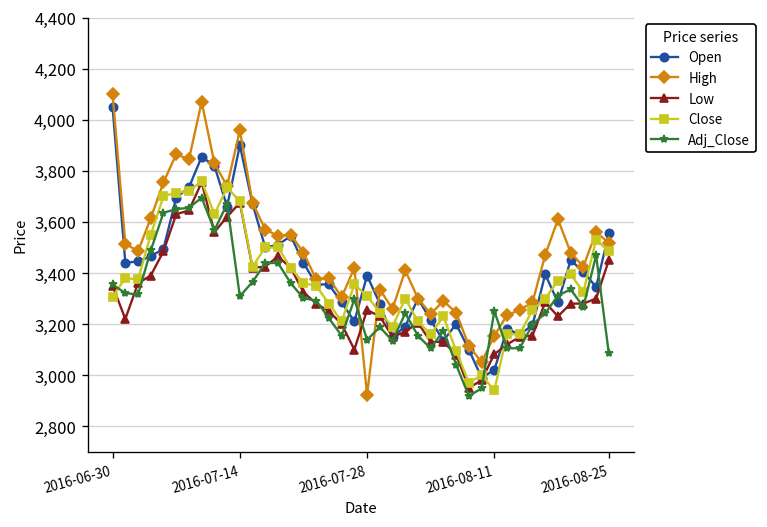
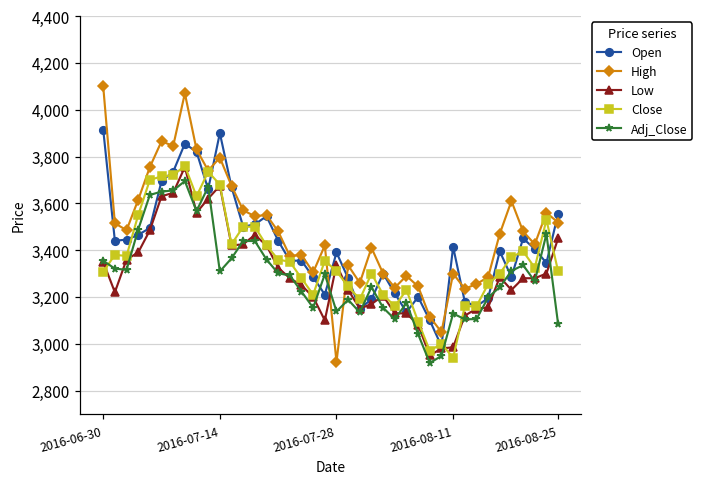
  {
    "Open": {
-     "2016-06-30": "4,050",
+     "2016-06-30": "3,920",
      "2016-07-14": "3,900",
      "2016-07-28": "3,390",
-     "2016-08-11": "3,020",
+     "2016-08-11": "3,410",
      "2016-08-25": "3,560"
    },
    "High": {
      "2016-06-30": "4,100",
-     "2016-07-14": "3,960",
+     "2016-07-14": "3,800",
      "2016-07-28": "2,920",
-     "2016-08-11": "3,150",
+     "2016-08-11": "3,300",
      "2016-08-25": "3,520"
    },
    "Low": {
-     "2016-07-28": "3,260",
-     "2016-08-11": "3,080",
+     "2016-07-28": "3,340",
+     "2016-08-11": "2,990",
      "2016-08-25": "3,450"
    },
    "Close": {
      "2016-06-30": "3,310",
      "2016-07-28": "3,310",
      "2016-08-11": "2,940",
-     "2016-08-25": "3,490"
+     "2016-08-25": "3,310"
    },
    "Adj_Close": {
      "2016-07-14": "3,310",
      "2016-07-28": "3,140",
-     "2016-08-11": "3,250",
+     "2016-08-11": "3,130",
      "2016-08-25": "3,090"
    }
  }
